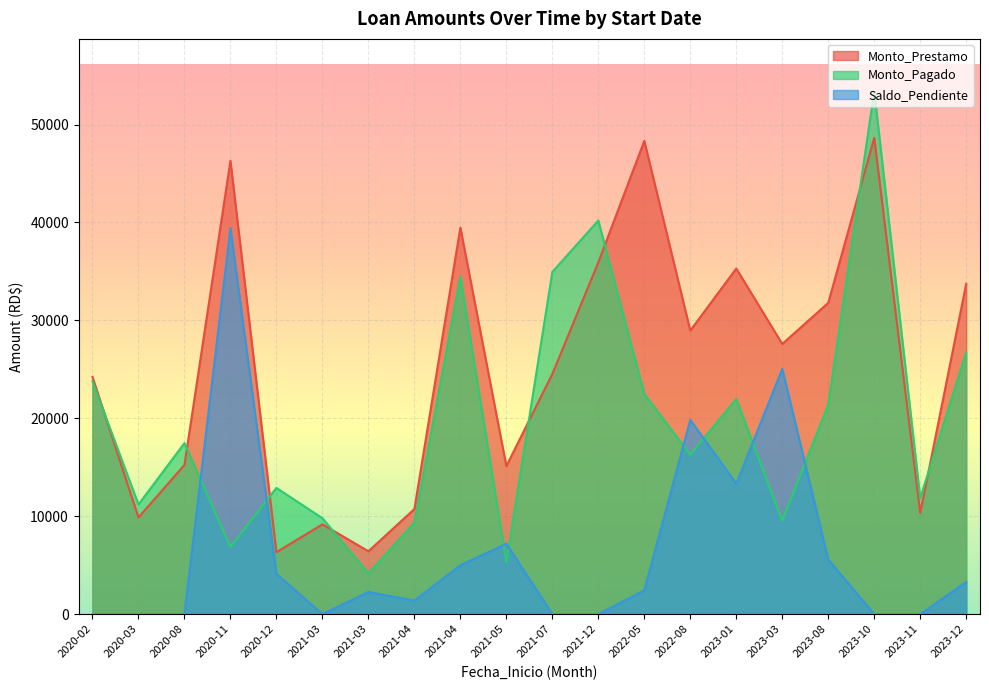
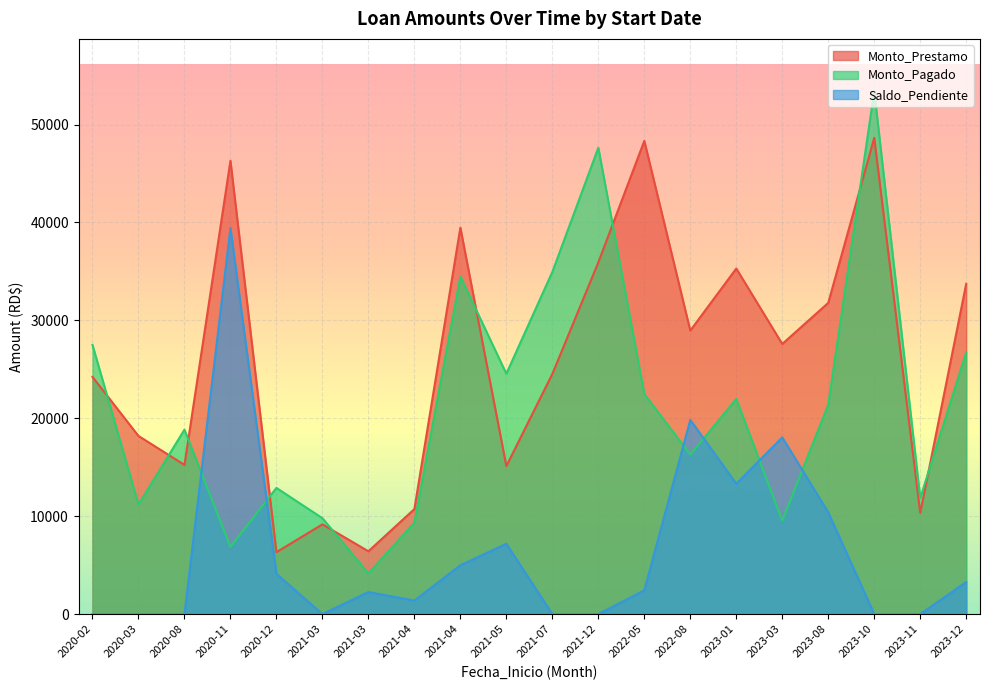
  {
    "Monto_Prestamo": {
      "2020-02": 24000,
-     "2020-03": 10000,
+     "2020-03": 18000,
      "2020-08": 15000,
      "2020-11": 46000,
      "2020-12": 6000,
      "2021-05": 15000,
      "2021-07": 25000,
      "2021-12": 36000,
      "2022-05": 48000,
      "2022-08": 29000,
      "2023-01": 35000,
      "2023-03": 28000,
      "2023-08": 32000,
      "2023-10": 49000,
      "2023-11": 10000,
      "2023-12": 34000
    },
    "Monto_Pagado": {
-     "2020-02": 24000,
+     "2020-02": 27000,
      "2020-03": 11000,
-     "2020-08": 17000,
+     "2020-08": 19000,
      "2020-11": 7000,
      "2020-12": 13000,
-     "2021-05": 5000,
+     "2021-05": 25000,
      "2021-07": 35000,
-     "2021-12": 40000,
+     "2021-12": 48000,
      "2022-05": 22000,
      "2022-08": 16000,
      "2023-01": 22000,
      "2023-03": 10000,
      "2023-08": 21000,
      "2023-11": 12000,
      "2023-12": 27000
    },
    "Saldo_Pendiente": {
      "2020-02": 0,
      "2020-03": 0,
      "2020-08": 0,
      "2020-11": 39000,
      "2020-12": 4000,
      "2021-05": 7000,
      "2021-07": 0,
      "2021-12": 0,
      "2022-05": 2000,
      "2022-08": 20000,
      "2023-01": 13000,
-     "2023-03": 25000,
-     "2023-08": 6000,
+     "2023-03": 18000,
+     "2023-08": 10000,
      "2023-10": 0,
      "2023-11": 0,
      "2023-12": 3000
    }
  }
